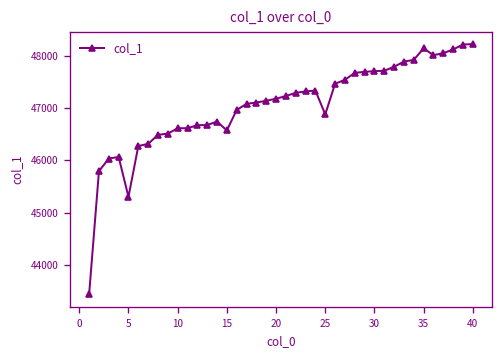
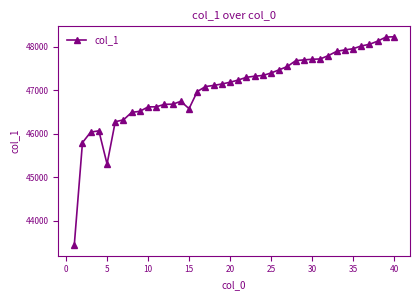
  {
    "5": 45300,
    "10": 46600,
    "15": 46600,
    "20": 47200,
-   "25": 46900,
+   "25": 47400,
    "30": 47700,
-   "35": 48100,
+   "35": 48000,
    "40": 48200
  }
